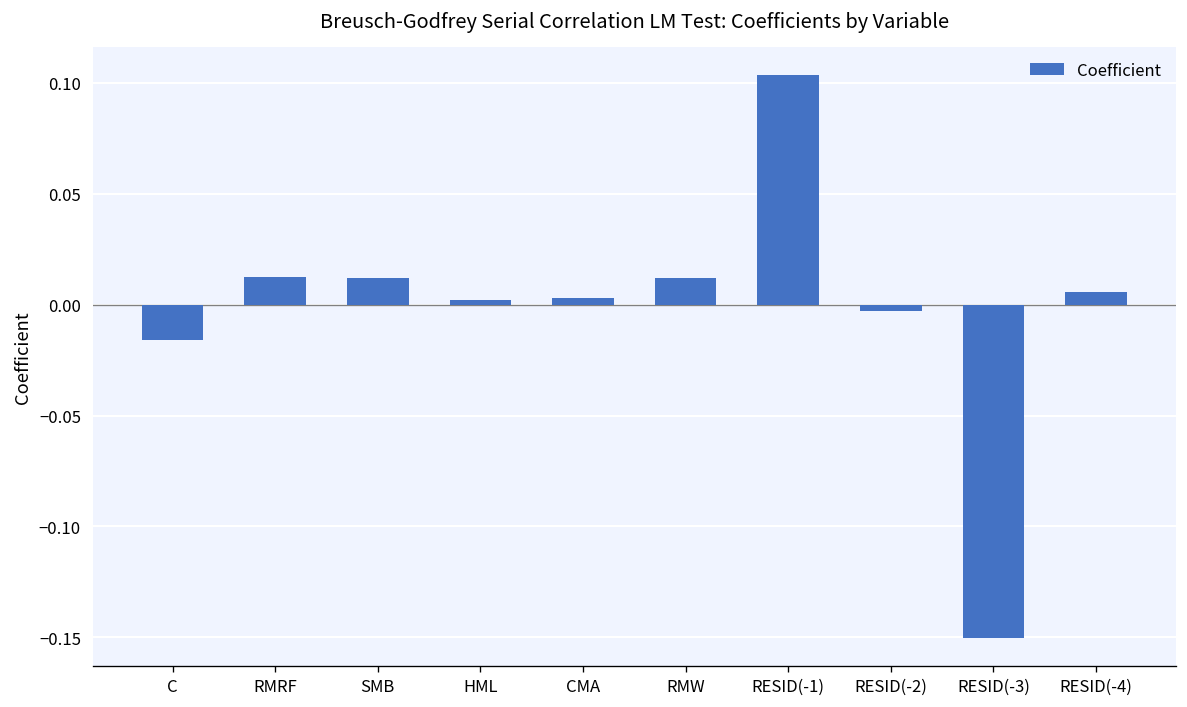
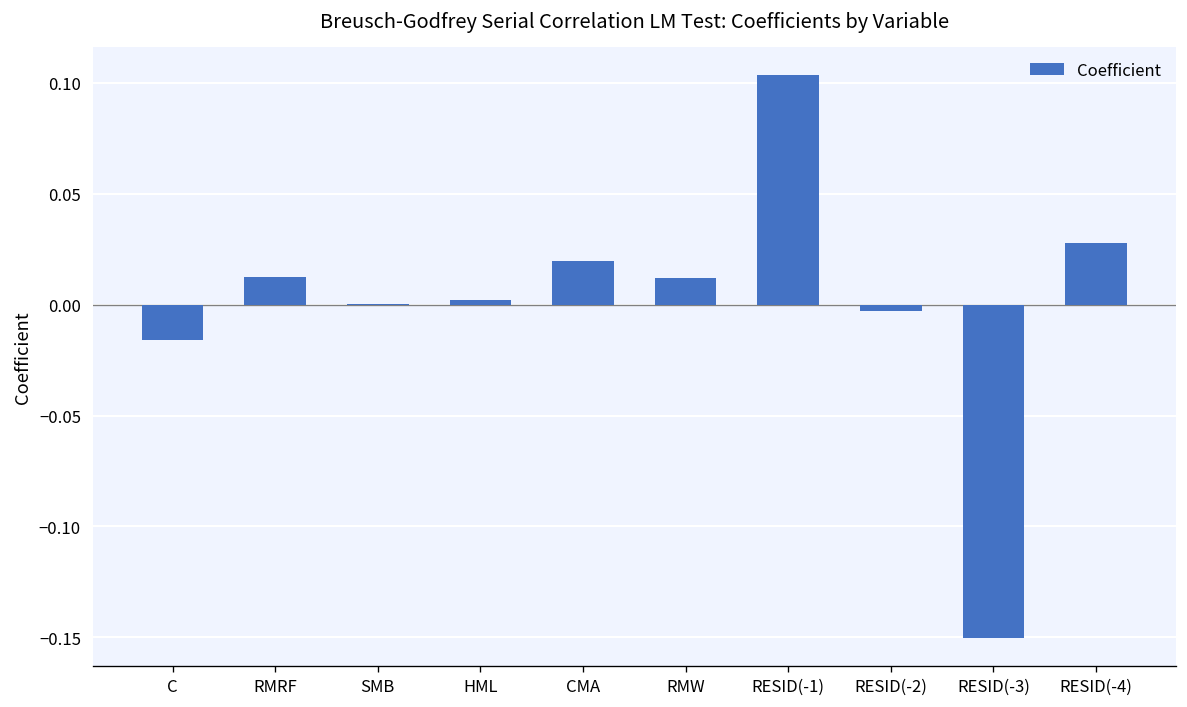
  {
    "C": -0.016,
    "RMRF": 0.013,
-   "SMB": 0.012,
+   "SMB": 0.000,
    "HML": 0.002,
-   "CMA": 0.003,
+   "CMA": 0.020,
    "RMW": 0.012,
    "RESID(-1)": 0.104,
    "RESID(-2)": -0.003,
    "RESID(-3)": -0.150,
-   "RESID(-4)": 0.006
+   "RESID(-4)": 0.028
  }
